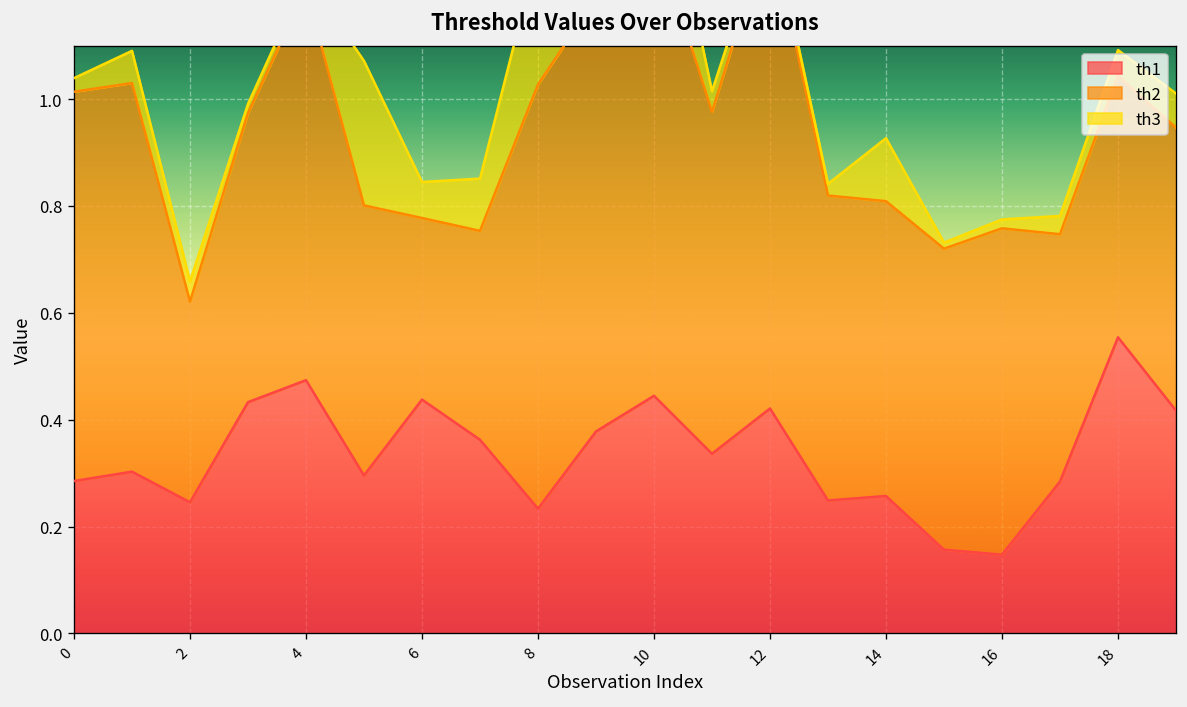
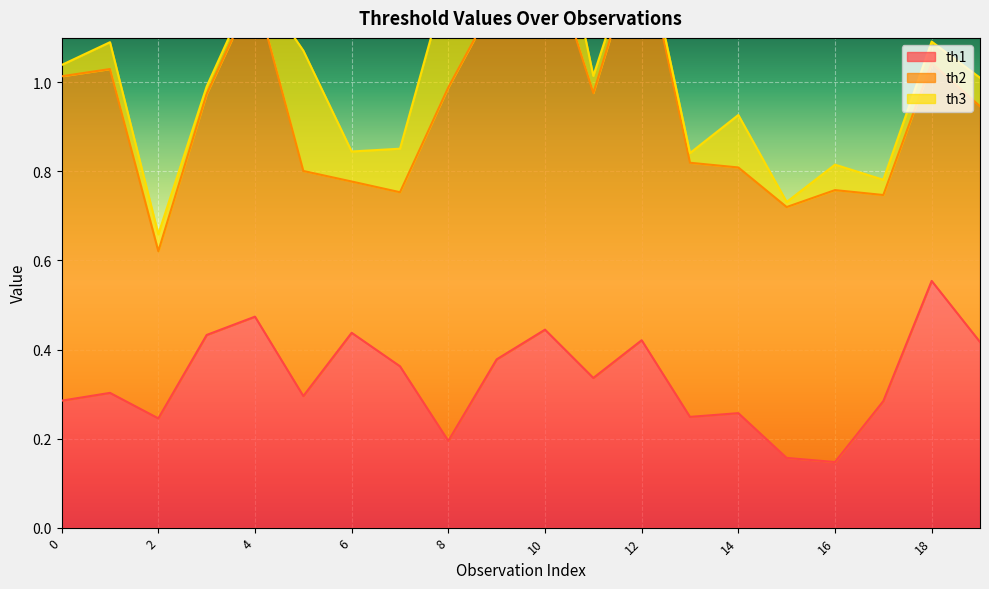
  {
    "th1": {
      "0": 0.29,
      "2": 0.25,
      "4": 0.47,
      "6": 0.44,
-     "8": 0.23,
+     "8": 0.19,
      "10": 0.44,
      "12": 0.42,
      "14": 0.26,
      "16": 0.15,
      "18": 0.55
    },
    "th2": {
      "0": 0.73,
      "2": 0.38,
      "6": 0.34,
      "8": 0.79,
      "14": 0.55,
      "16": 0.61
    },
    "th3": {
      "0": 0.03,
      "2": 0.04,
      "6": 0.07,
      "14": 0.12,
-     "16": 0.02,
+     "16": 0.06,
      "18": 0.05
    }
  }
